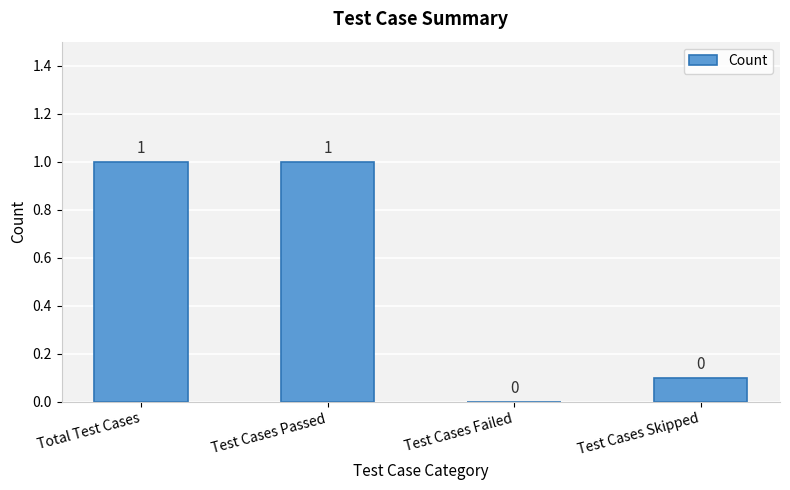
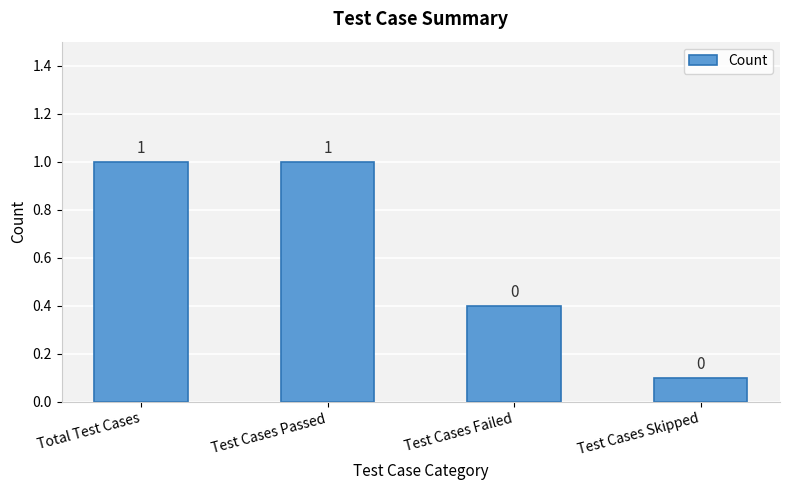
  {
-   "Test Cases Failed": 0.0
+   "Test Cases Failed": 0.4
  }
